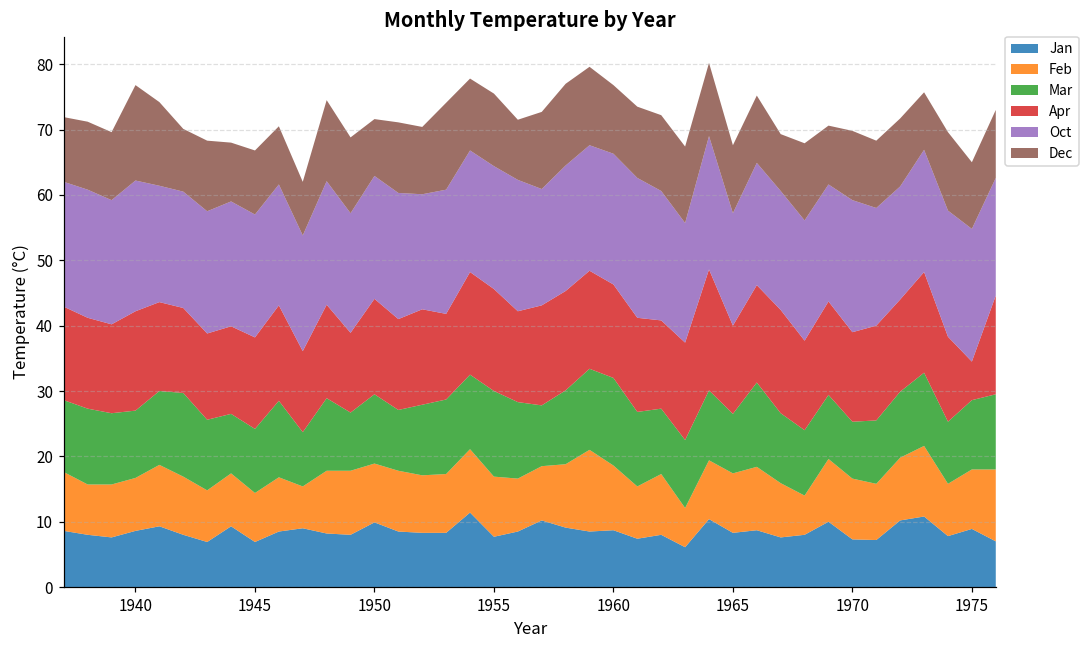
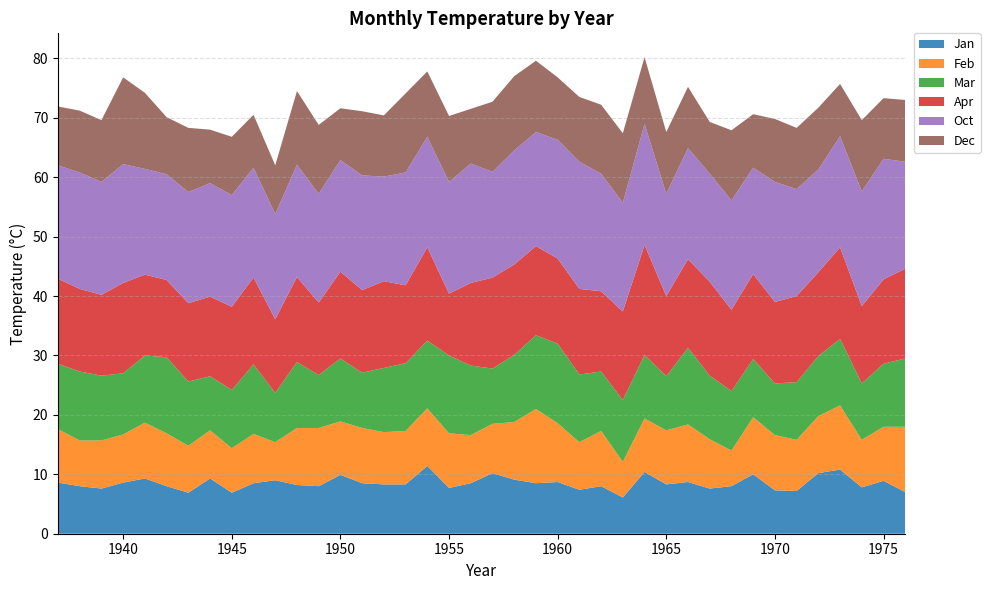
  {
    "Jan": {
      "1940": 9,
      "1945": 7,
      "1950": 10,
      "1955": 8,
      "1960": 9,
      "1965": 8,
      "1970": 7,
      "1975": 9
    },
    "Feb": {
      "1940": 8,
      "1945": 8,
      "1950": 9,
      "1955": 9,
      "1960": 10,
      "1965": 9,
      "1970": 9,
      "1975": 9
    },
    "Mar": {
      "1940": 10,
      "1945": 10,
      "1950": 11,
      "1955": 13,
      "1960": 13,
      "1965": 9,
      "1970": 9,
      "1975": 11
    },
    "Apr": {
      "1940": 15,
      "1945": 14,
      "1950": 15,
-     "1955": 16,
+     "1955": 10,
      "1960": 14,
      "1965": 14,
      "1970": 14,
-     "1975": 6
+     "1975": 14
    },
    "Oct": {
      "1940": 20,
      "1945": 19,
      "1950": 19,
      "1955": 19,
      "1960": 20,
      "1965": 17,
      "1970": 20,
      "1975": 20
    },
    "Dec": {
      "1940": 15,
      "1945": 10,
      "1950": 9,
      "1955": 11,
      "1960": 11,
      "1965": 10,
      "1970": 11,
      "1975": 10
    }
  }
